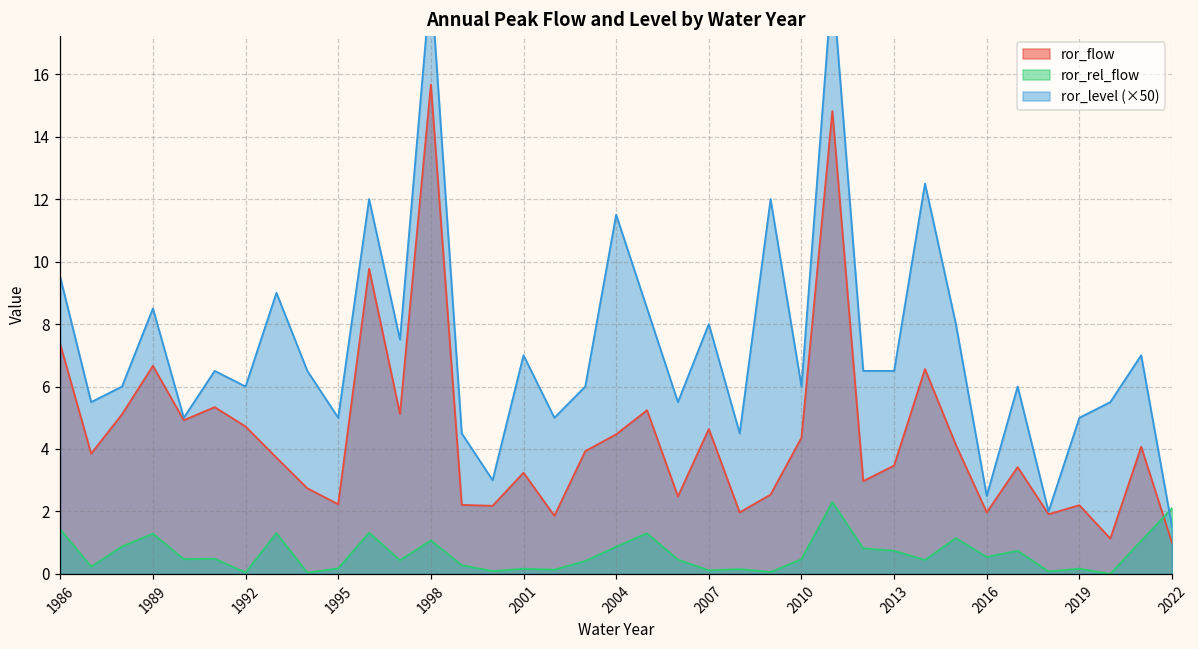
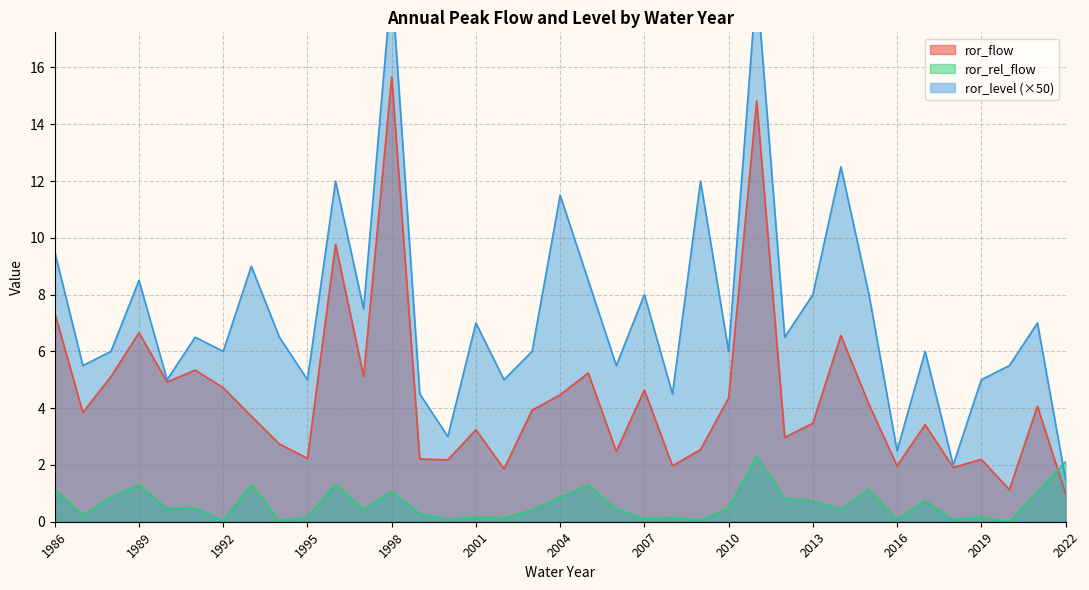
  {
    "ror_flow": {
      "1986": 7.4,
      "1989": 6.7,
      "1992": 4.7,
      "1995": 2.2,
      "1998": 15.7,
      "2001": 3.2,
      "2004": 4.5,
      "2007": 4.6,
      "2010": 4.4,
      "2013": 3.5,
      "2016": 2.0,
      "2019": 2.2,
      "2022": 1.0
    },
    "ror_rel_flow": {
-     "1986": 1.4,
+     "1986": 1.1,
      "1989": 1.3,
      "1992": 0.0,
      "1995": 0.2,
      "1998": 1.1,
      "2001": 0.2,
      "2004": 0.9,
      "2007": 0.1,
      "2010": 0.5,
      "2013": 0.7,
-     "2016": 0.5,
+     "2016": 0.1,
      "2019": 0.2,
      "2022": 2.1
    },
    "ror_level (×50)": {
      "1986": 9.5,
      "1989": 8.5,
      "1992": 6.0,
      "1995": 5.0,
      "2001": 7.0,
      "2004": 11.5,
      "2007": 8.0,
      "2010": 6.0,
-     "2013": 6.5,
+     "2013": 8.0,
      "2016": 2.5,
      "2019": 5.0,
      "2022": 1.5
    }
  }
